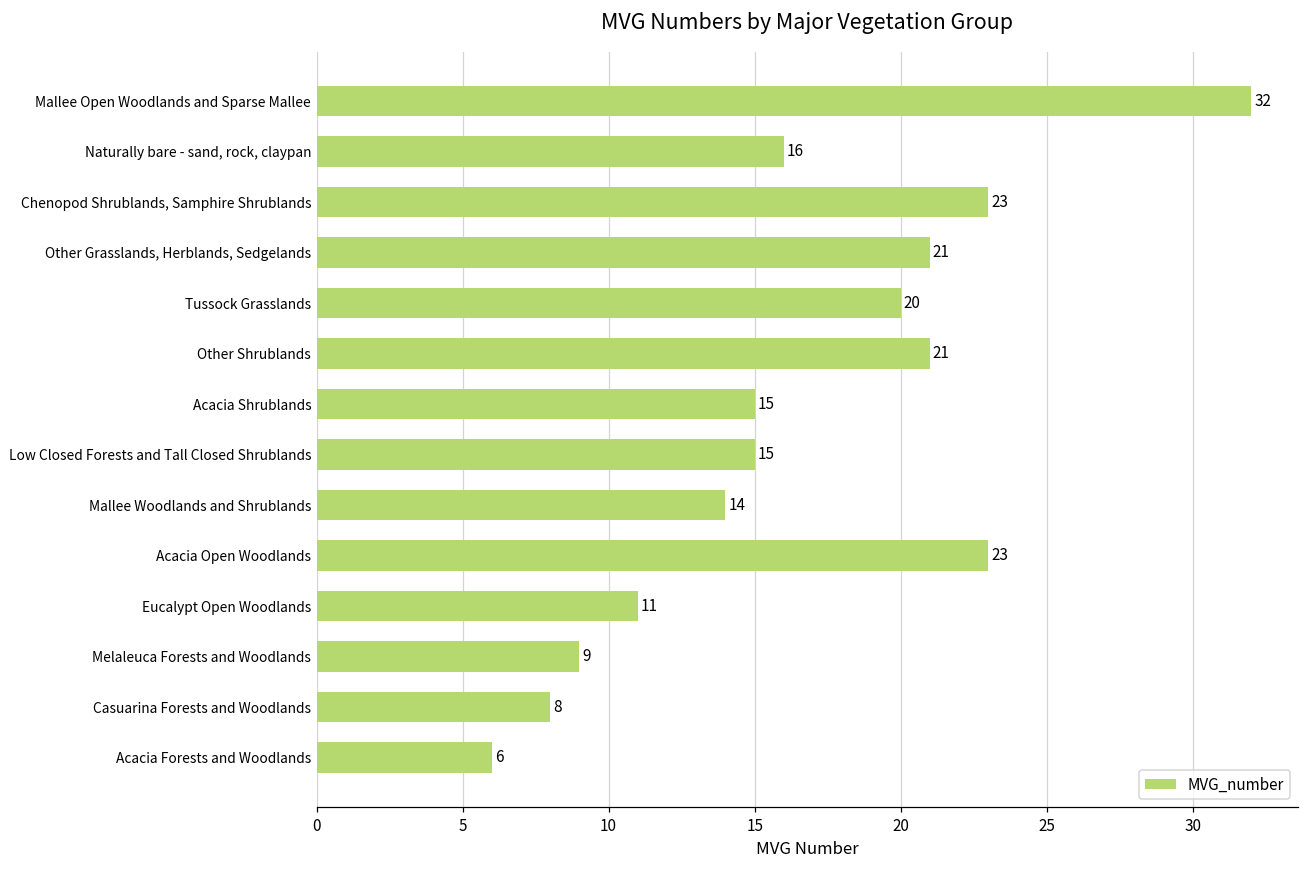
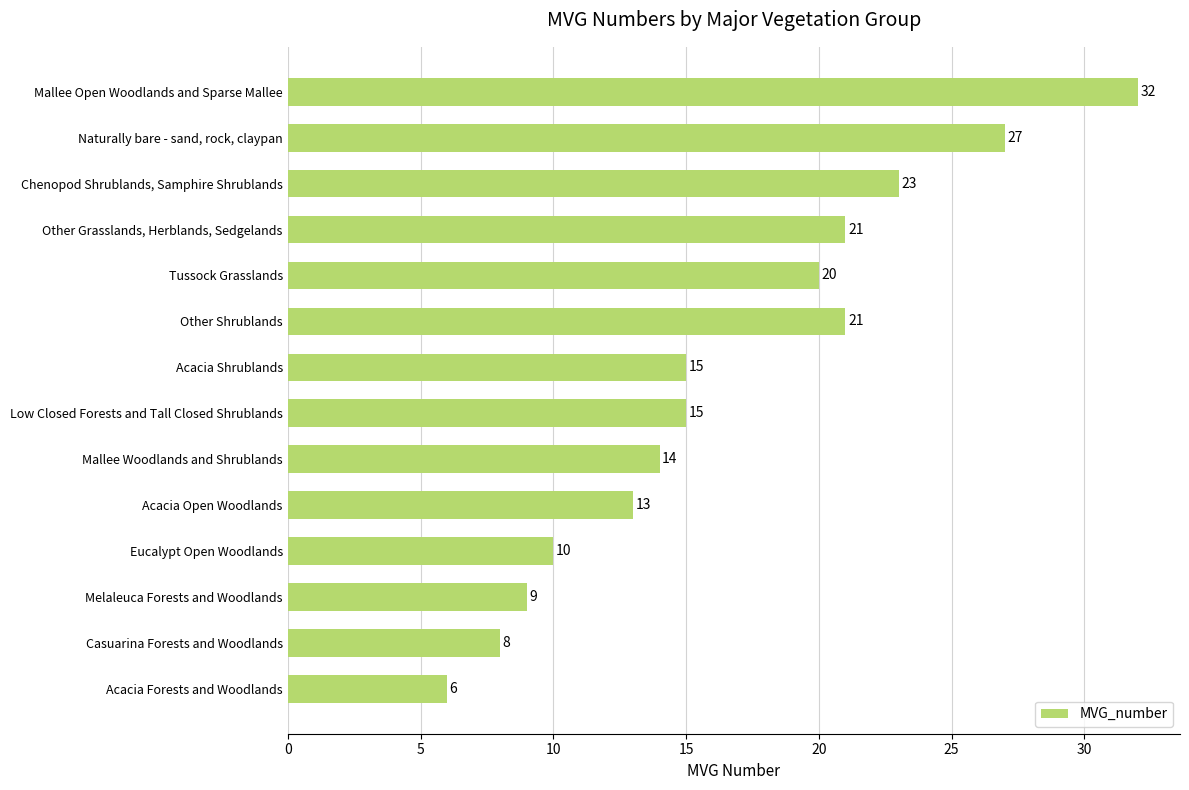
  {
    "Mallee Open Woodlands and Sparse Mallee": 32,
-   "Naturally bare - sand, rock, claypan": 16,
+   "Naturally bare - sand, rock, claypan": 27,
    "Chenopod Shrublands, Samphire Shrublands": 23,
    "Other Grasslands, Herblands, Sedgelands": 21,
    "Tussock Grasslands": 20,
    "Other Shrublands": 21,
    "Acacia Shrublands": 15,
    "Low Closed Forests and Tall Closed Shrublands": 15,
    "Mallee Woodlands and Shrublands": 14,
-   "Acacia Open Woodlands": 23,
-   "Eucalypt Open Woodlands": 11,
+   "Acacia Open Woodlands": 13,
+   "Eucalypt Open Woodlands": 10,
    "Melaleuca Forests and Woodlands": 9,
    "Casuarina Forests and Woodlands": 8,
    "Acacia Forests and Woodlands": 6
  }
